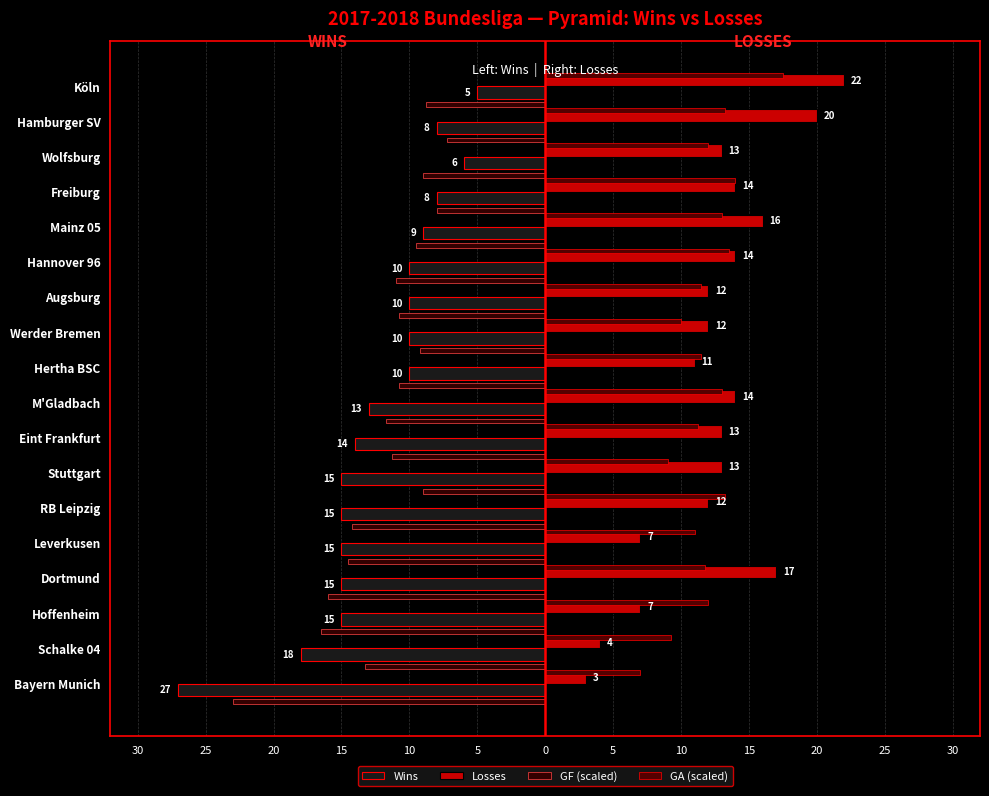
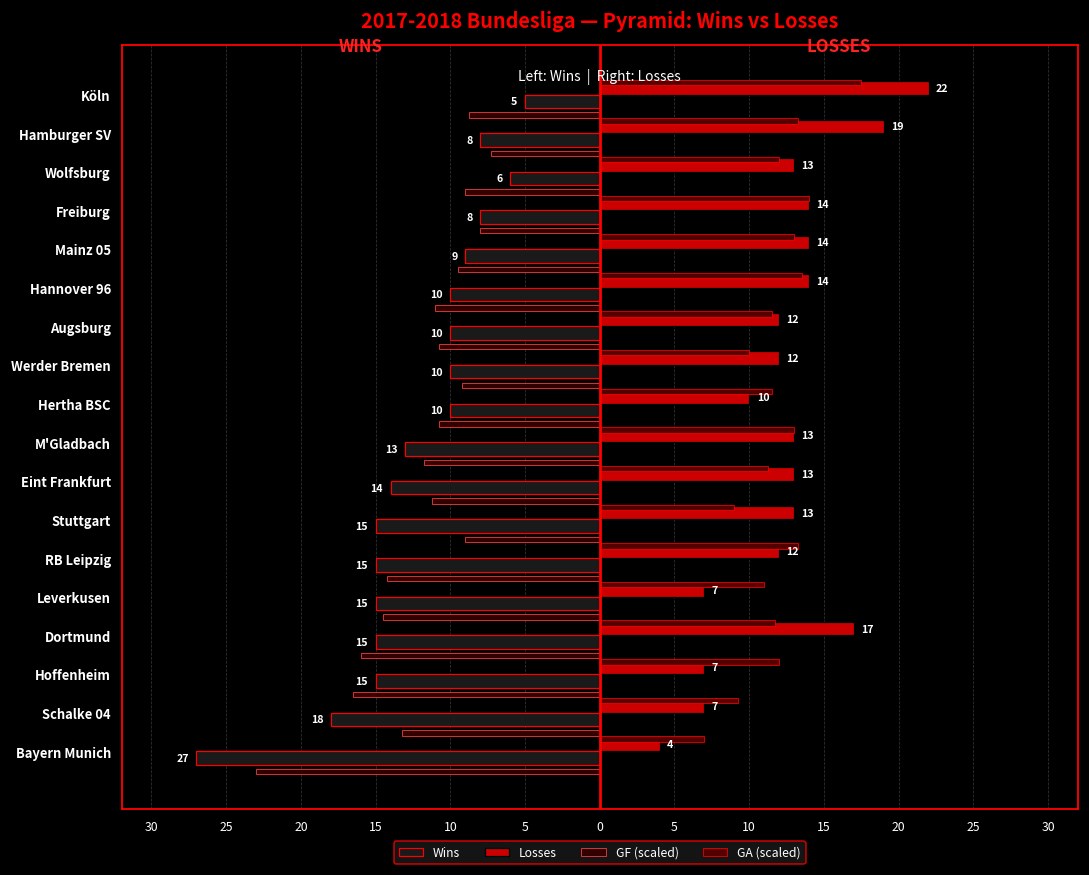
  {
    "Losses": {
      "Köln": 22,
-     "Hamburger SV": 20,
+     "Hamburger SV": 19,
      "Wolfsburg": 13,
      "Freiburg": 14,
-     "Mainz 05": 16,
+     "Mainz 05": 14,
      "Hannover 96": 14,
      "Augsburg": 12,
      "Werder Bremen": 12,
-     "Hertha BSC": 11,
-     "M'Gladbach": 14,
+     "Hertha BSC": 10,
+     "M'Gladbach": 13,
      "Eint Frankfurt": 13,
      "Stuttgart": 13,
      "RB Leipzig": 12,
      "Leverkusen": 7,
      "Dortmund": 17,
      "Hoffenheim": 7,
-     "Schalke 04": 4,
-     "Bayern Munich": 3
+     "Schalke 04": 7,
+     "Bayern Munich": 4
    }
  }
